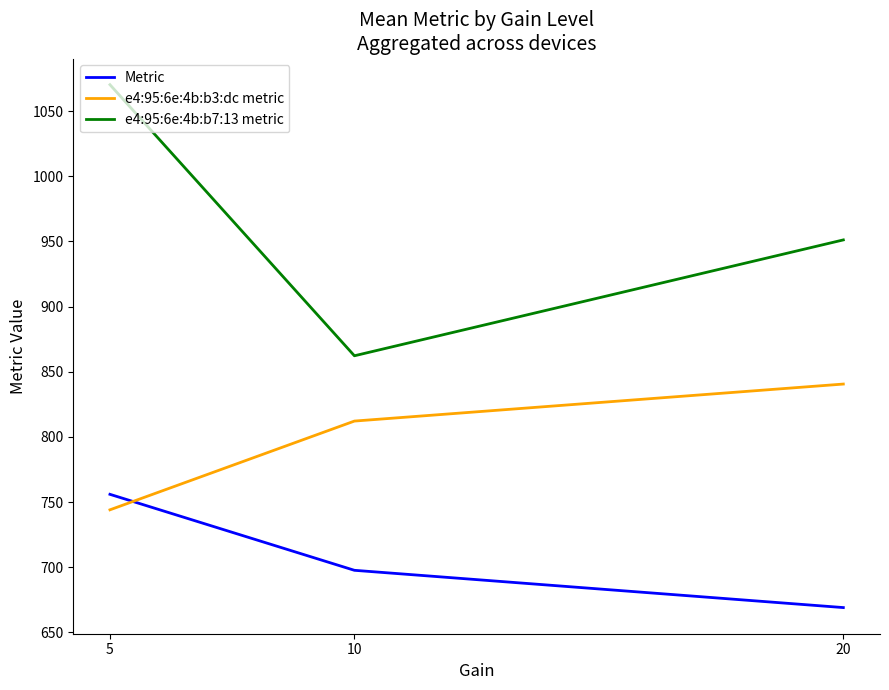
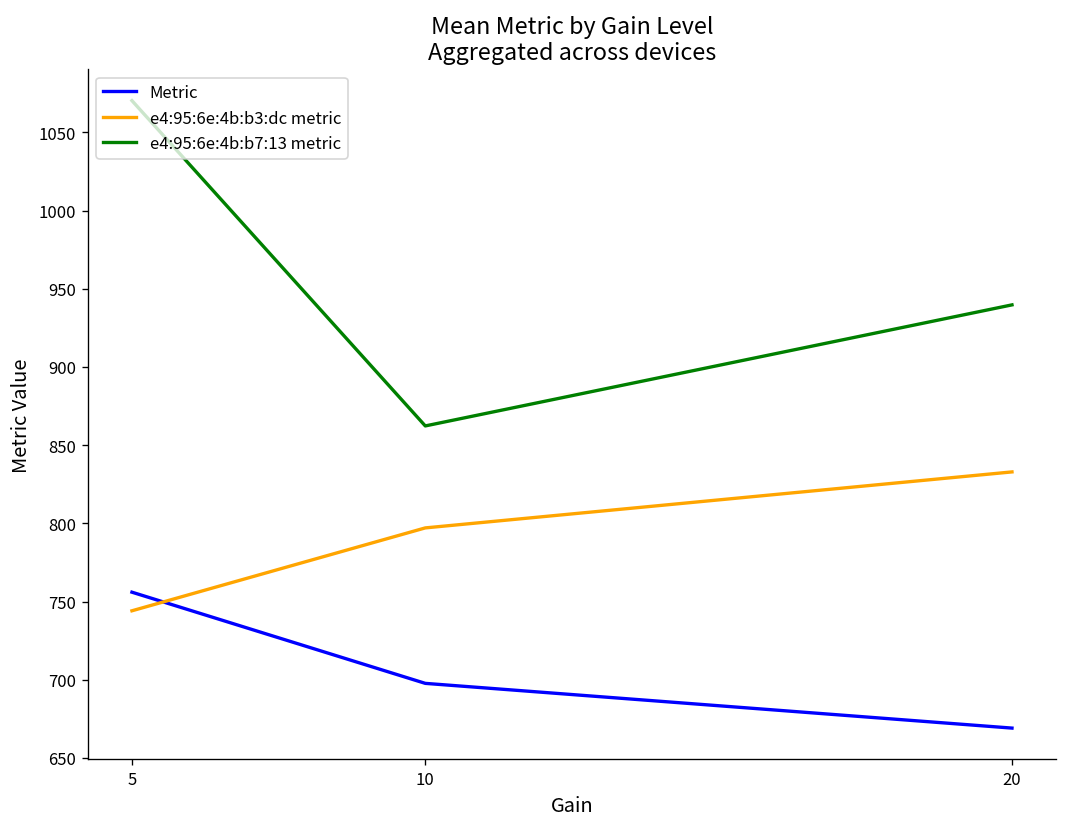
  {
    "Metric": {
      "5": 756,
      "10": 698,
      "20": 669
    },
    "e4:95:6e:4b:b3:dc metric": {
      "5": 744,
-     "10": 812,
-     "20": 841
+     "10": 797,
+     "20": 833
    },
    "e4:95:6e:4b:b7:13 metric": {
      "10": 862,
-     "20": 951
+     "20": 940
    }
  }
